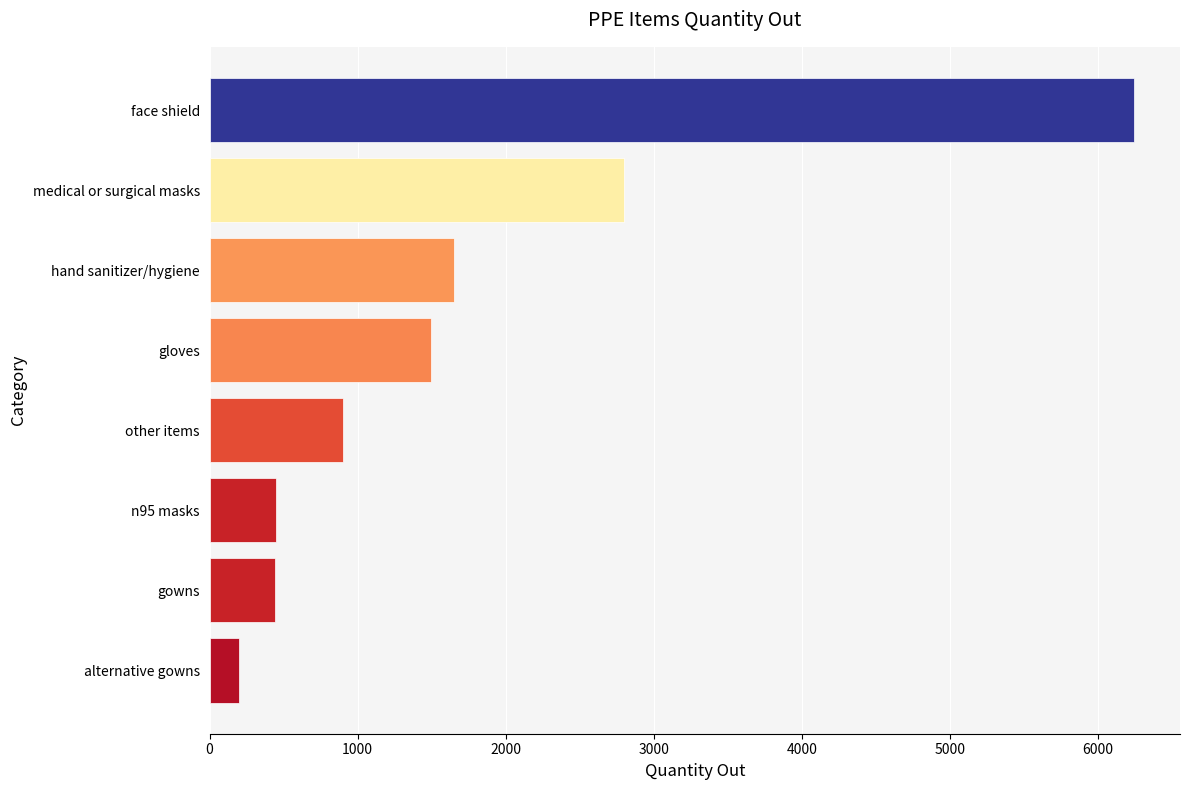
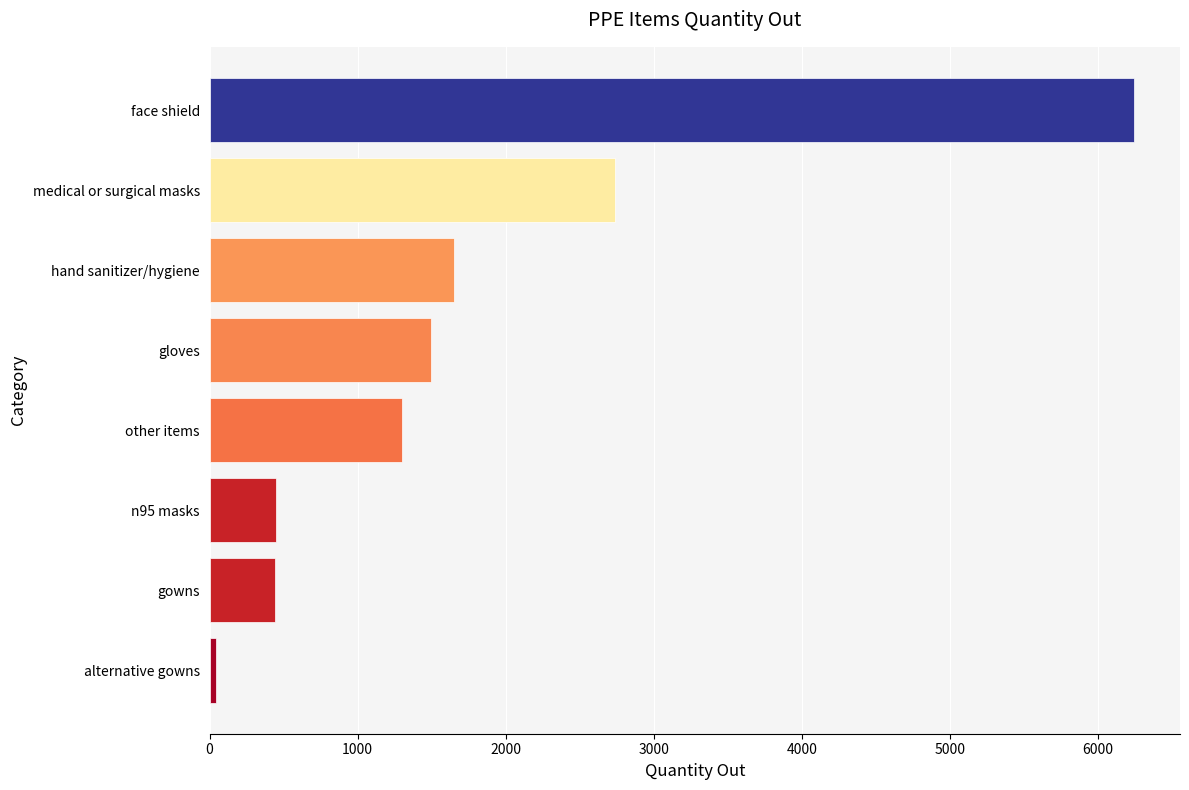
  {
    "face shield": 6240,
-   "medical or surgical masks": 2800,
+   "medical or surgical masks": 2740,
    "hand sanitizer/hygiene": 1650,
    "gloves": 1500,
-   "other items": 900,
+   "other items": 1300,
    "n95 masks": 450,
    "gowns": 440,
-   "alternative gowns": 200
+   "alternative gowns": 50
  }
